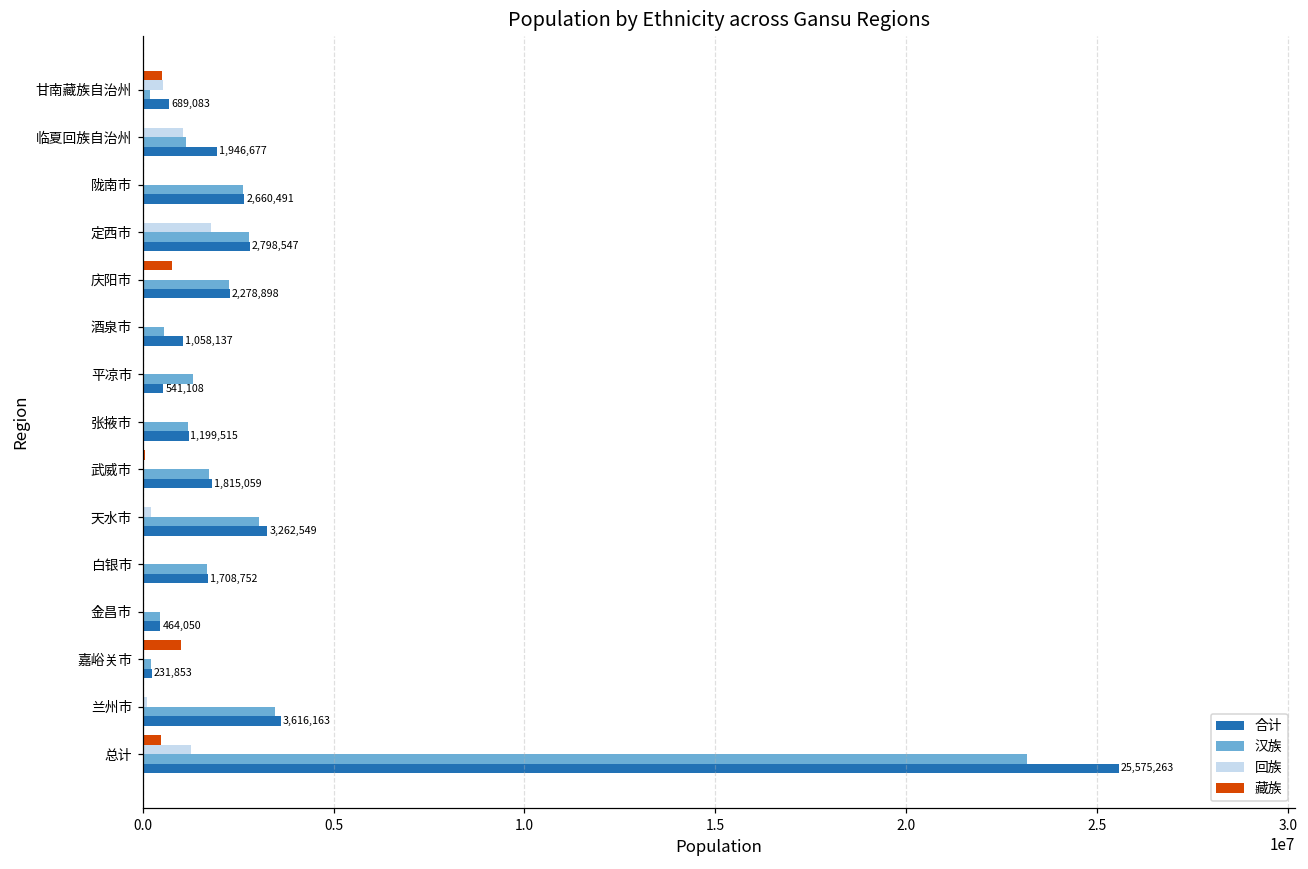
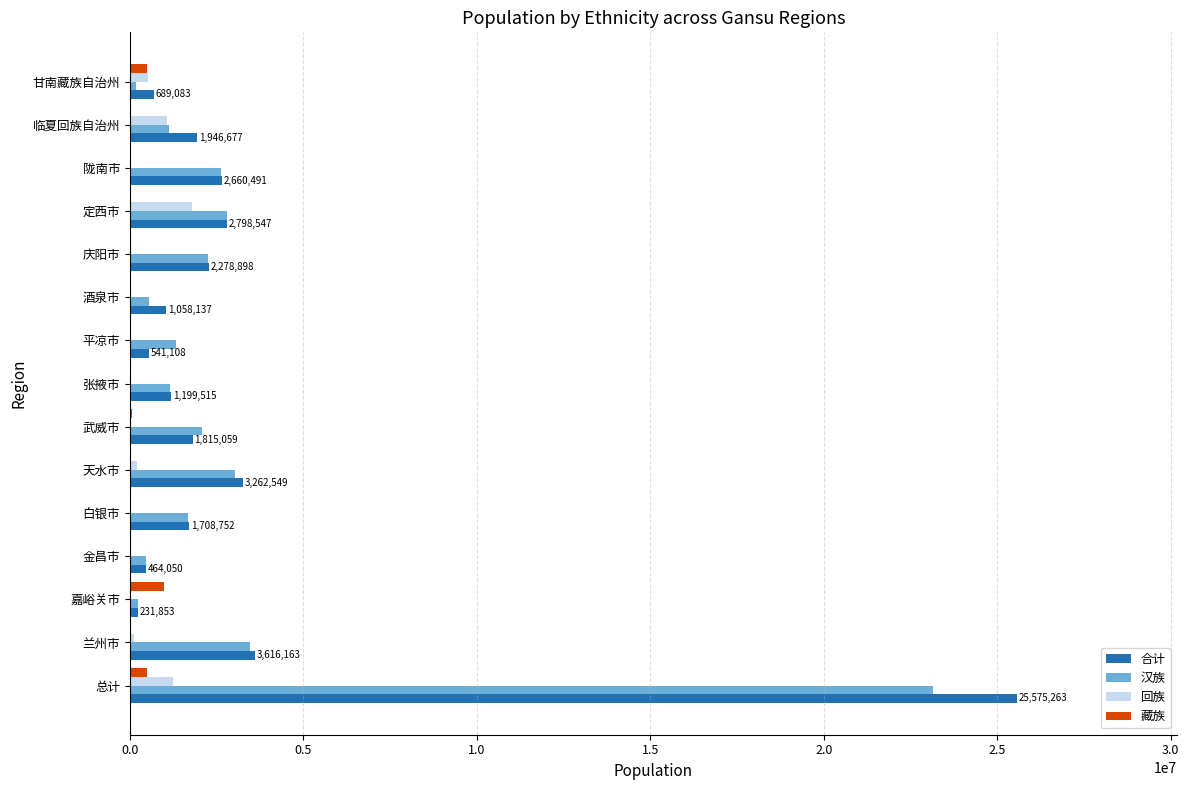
  {
    "合计": {
      "甘南藏族自治州": "689,083",
      "临夏回族自治州": "1,946,677",
      "陇南市": "2,660,491",
      "定西市": "2,798,547",
      "庆阳市": "2,278,898",
      "酒泉市": "1,058,137",
      "平凉市": "541,108",
      "张掖市": "1,199,515",
      "武威市": "1,815,059",
      "天水市": "3,262,549",
      "白银市": "1,708,752",
      "金昌市": "464,050",
      "嘉峪关市": "231,853",
      "兰州市": "3,616,163",
      "总计": "25,575,263"
    },
    "汉族": {
      "甘南藏族自治州": "200000",
      "临夏回族自治州": "1100000",
      "陇南市": "2600000",
      "定西市": "2800000",
      "庆阳市": "2300000",
      "酒泉市": "600000",
      "平凉市": "1300000",
      "张掖市": "1200000",
-     "武威市": "1700000",
+     "武威市": "2100000",
      "天水市": "3000000",
      "白银市": "1700000",
      "金昌市": "500000",
      "嘉峪关市": "200000",
      "兰州市": "3500000",
      "总计": "23200000"
    },
    "回族": {
      "甘南藏族自治州": "500000",
      "临夏回族自治州": "1100000",
      "定西市": "1800000",
      "天水市": "200000",
      "兰州市": "100000",
      "总计": "1300000"
    },
    "藏族": {
      "甘南藏族自治州": "500000",
-     "庆阳市": "800000",
+     "庆阳市": "0",
      "嘉峪关市": "1000000",
      "总计": "500000"
    }
  }
